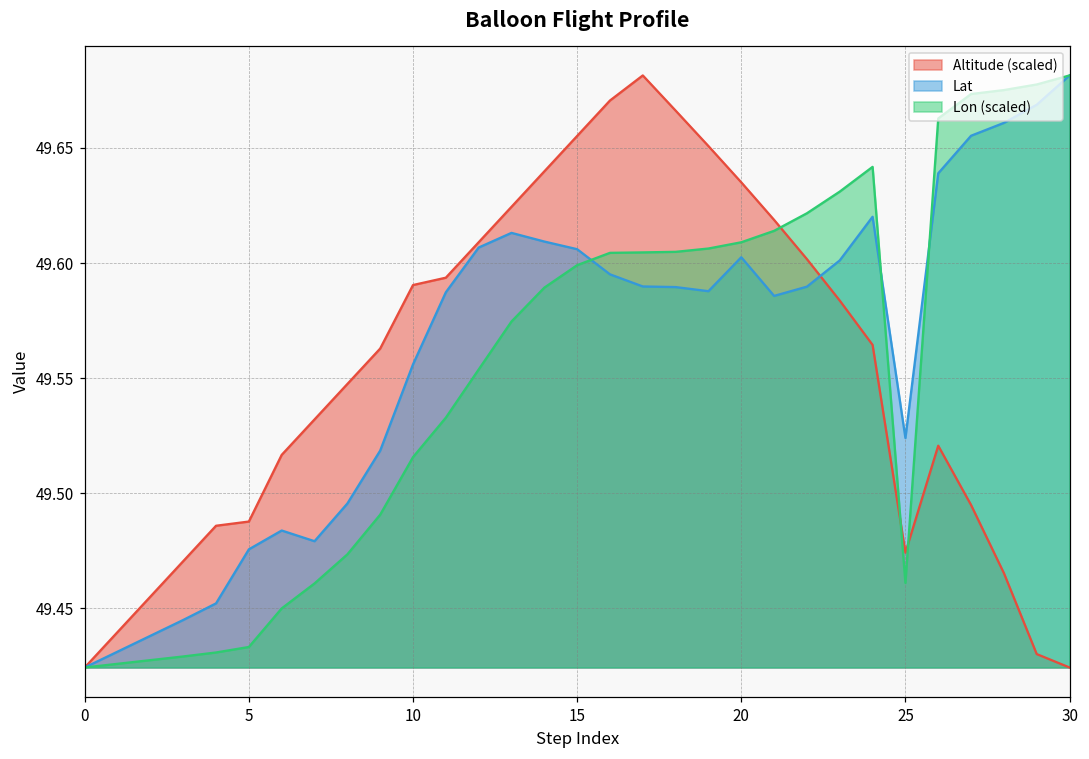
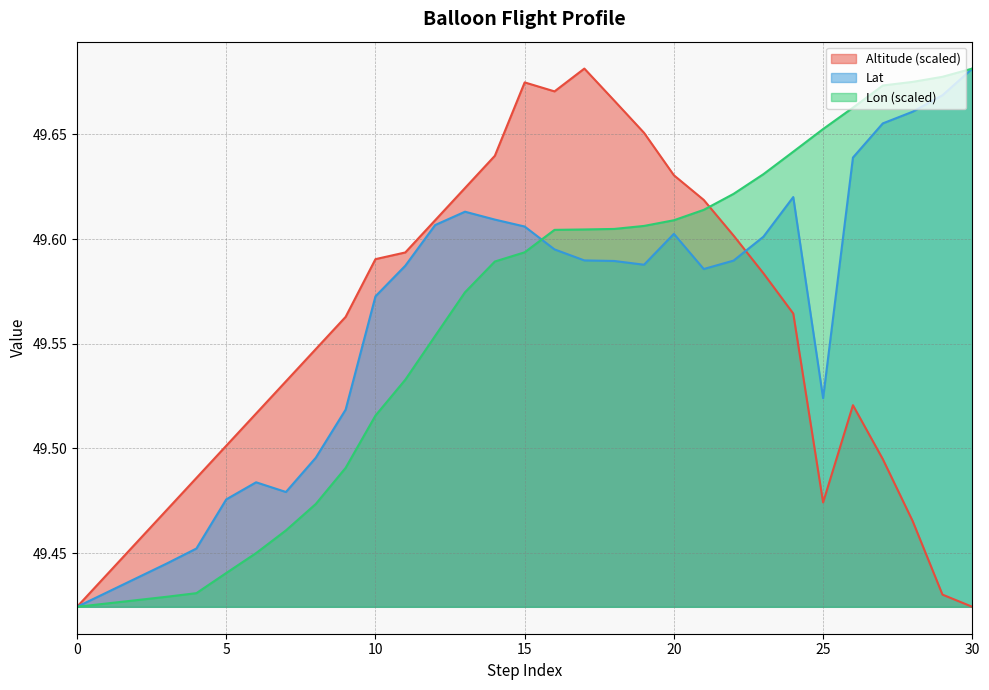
  {
    "Altitude (scaled)": {
-     "5": 49.488,
+     "5": 49.501,
      "10": 49.590,
-     "15": 49.655,
-     "20": 49.635,
+     "15": 49.675,
+     "20": 49.631,
      "25": 49.474,
      "30": 49.424
    },
    "Lat": {
      "5": 49.476,
-     "10": 49.556,
+     "10": 49.573,
      "15": 49.606,
      "20": 49.603,
      "25": 49.524
    },
    "Lon (scaled)": {
-     "5": 49.433,
+     "5": 49.440,
      "10": 49.516,
-     "15": 49.599,
+     "15": 49.594,
      "20": 49.609,
-     "25": 49.461
+     "25": 49.653
    }
  }
